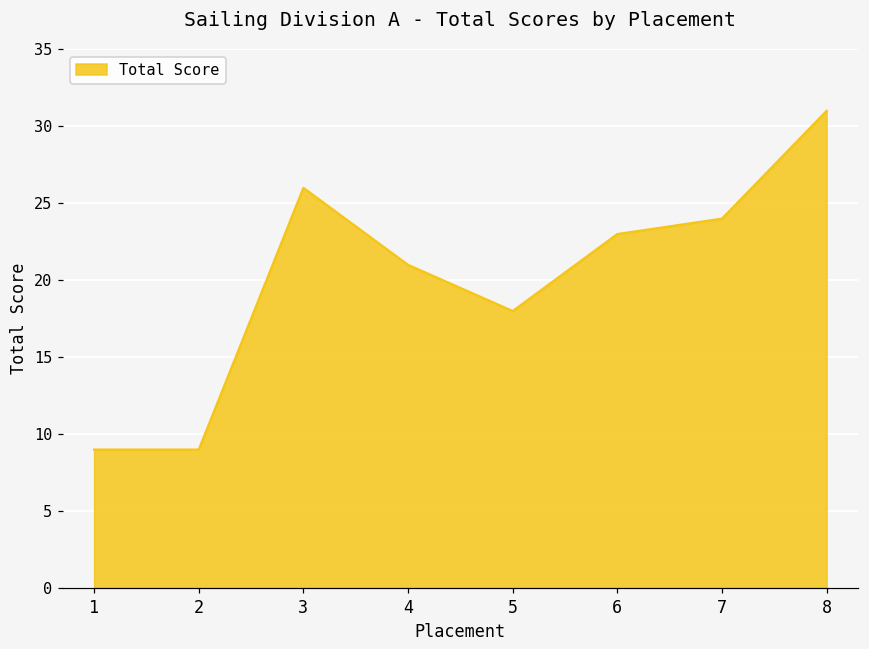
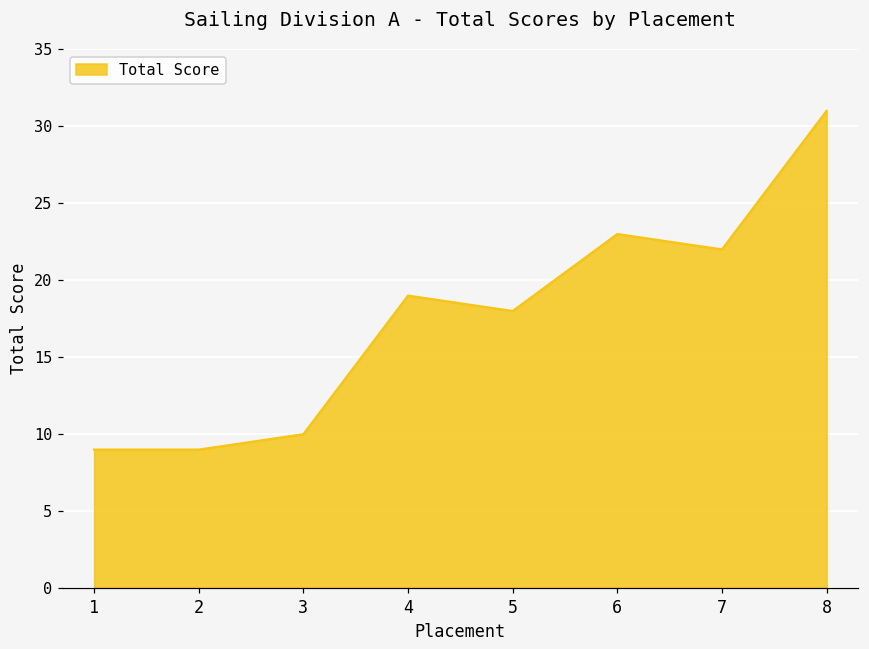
  {
    "1": 9,
    "2": 9,
-   "3": 26,
-   "4": 21,
+   "3": 10,
+   "4": 19,
    "5": 18,
    "6": 23,
-   "7": 24,
+   "7": 22,
    "8": 31
  }
